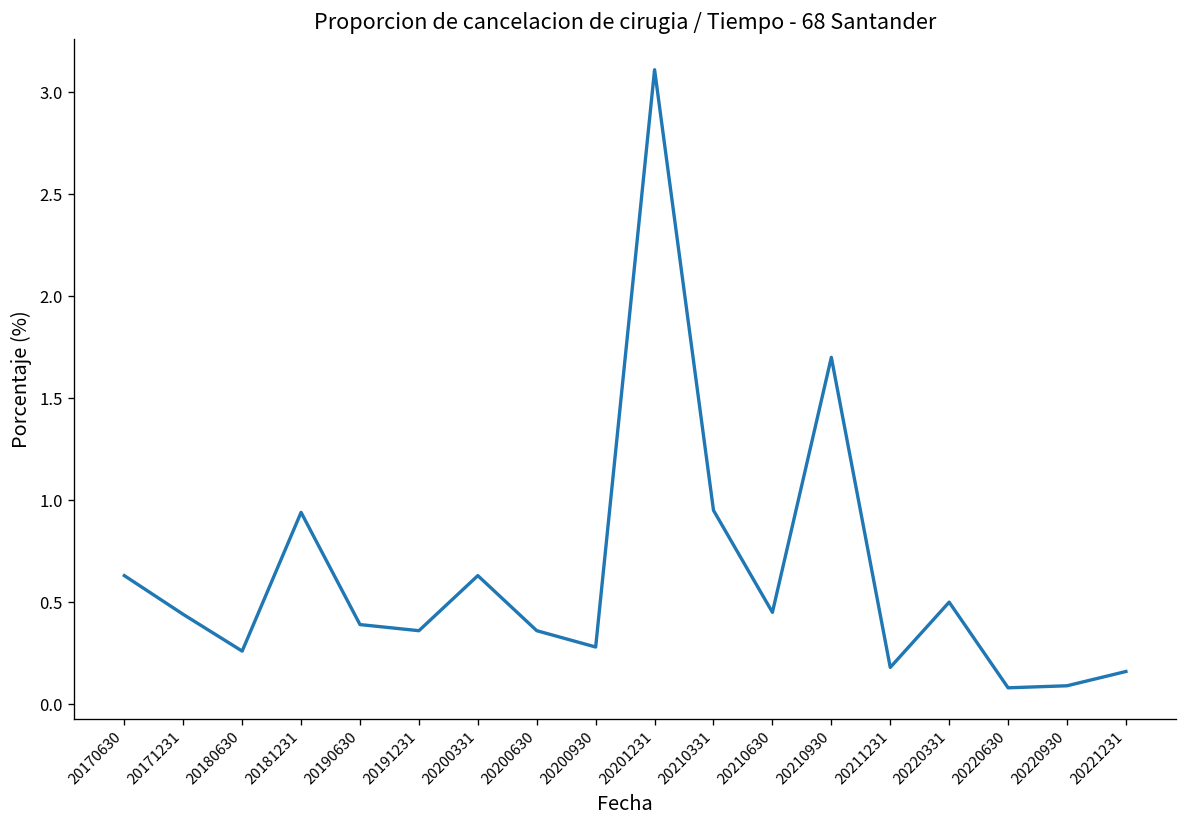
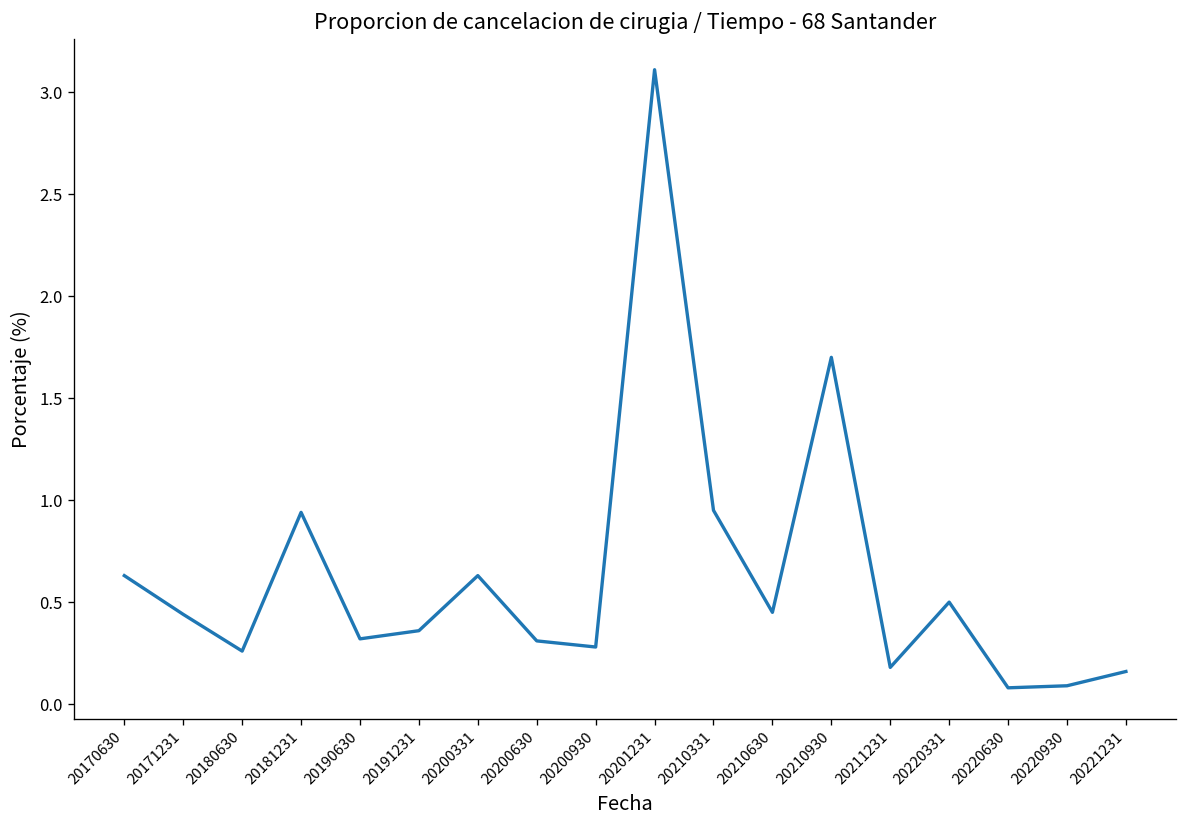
  {
    "20170630": 0.63,
    "20171231": 0.44,
    "20180630": 0.26,
    "20181231": 0.94,
-   "20190630": 0.39,
+   "20190630": 0.32,
    "20191231": 0.36,
    "20200331": 0.63,
-   "20200630": 0.36,
+   "20200630": 0.31,
    "20200930": 0.28,
    "20201231": 3.11,
    "20210331": 0.95,
    "20210630": 0.45,
    "20210930": 1.70,
    "20211231": 0.18,
    "20220331": 0.50,
    "20220630": 0.08,
    "20220930": 0.09,
    "20221231": 0.16
  }
